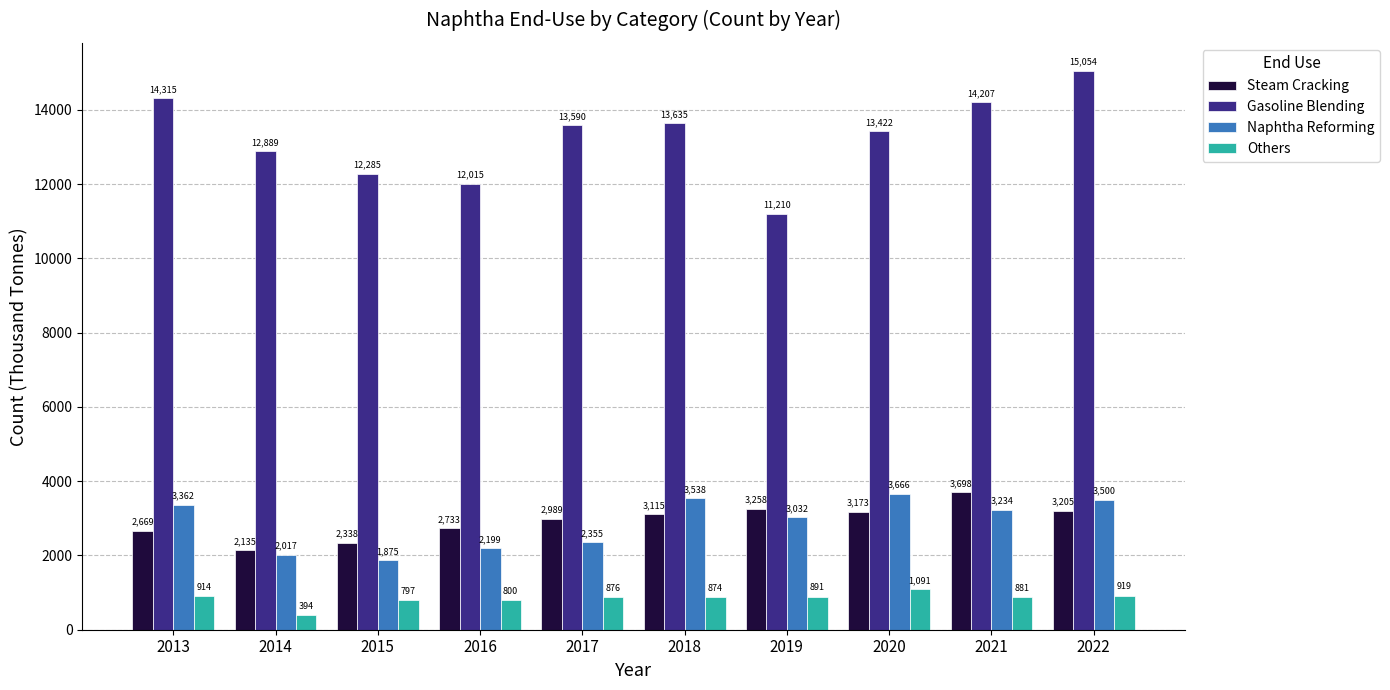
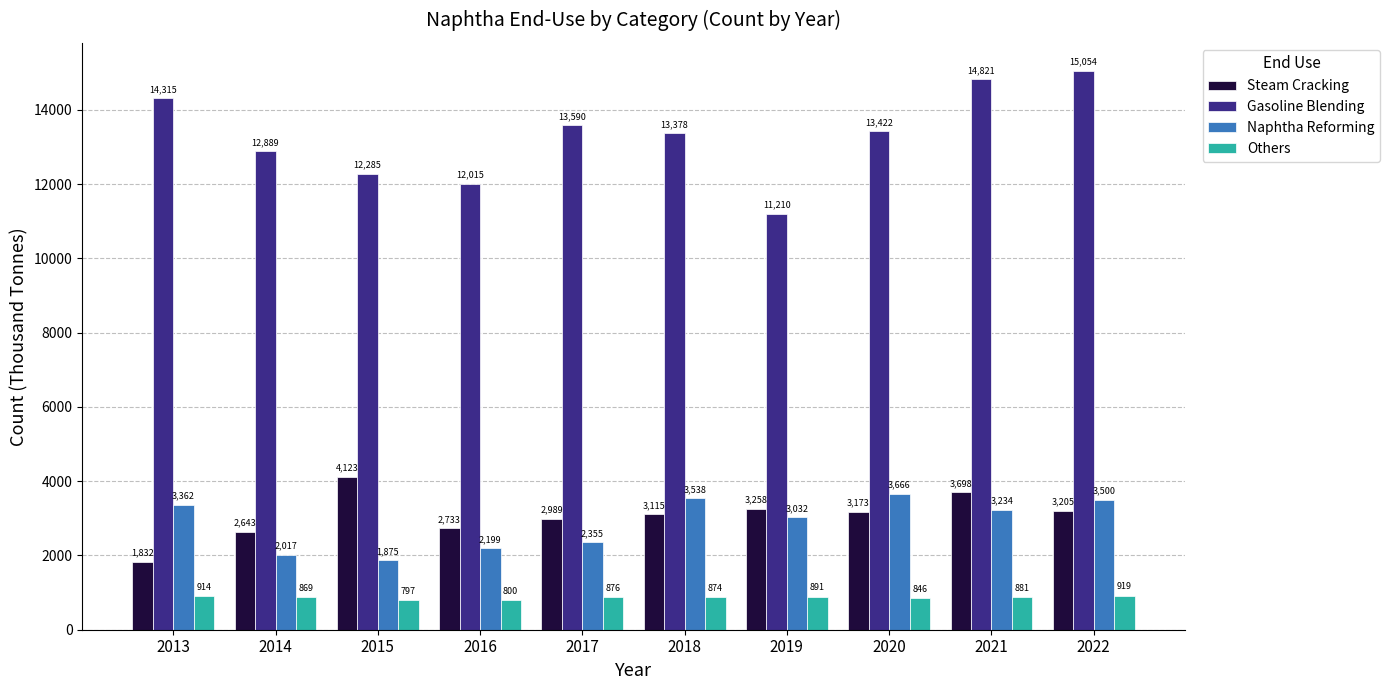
  {
    "Steam Cracking": {
-     "2013": "2,669",
-     "2014": "2,135",
-     "2015": "2,338",
+     "2013": "1,832",
+     "2014": "2,643",
+     "2015": "4,123",
      "2016": "2,733",
      "2017": "2,989",
      "2018": "3,115",
      "2019": "3,258",
      "2020": "3,173",
      "2021": "3,698",
      "2022": "3,205"
    },
    "Gasoline Blending": {
      "2013": "14,315",
      "2014": "12,889",
      "2015": "12,285",
      "2016": "12,015",
      "2017": "13,590",
-     "2018": "13,635",
+     "2018": "13,378",
      "2019": "11,210",
      "2020": "13,422",
-     "2021": "14,207",
+     "2021": "14,821",
      "2022": "15,054"
    },
    "Naphtha Reforming": {
      "2013": "3,362",
      "2014": "2,017",
      "2015": "1,875",
      "2016": "2,199",
      "2017": "2,355",
      "2018": "3,538",
      "2019": "3,032",
      "2020": "3,666",
      "2021": "3,234",
      "2022": "3,500"
    },
    "Others": {
      "2013": "914",
-     "2014": "394",
+     "2014": "869",
      "2015": "797",
      "2016": "800",
      "2017": "876",
      "2018": "874",
      "2019": "891",
-     "2020": "1,091",
+     "2020": "846",
      "2021": "881",
      "2022": "919"
    }
  }
